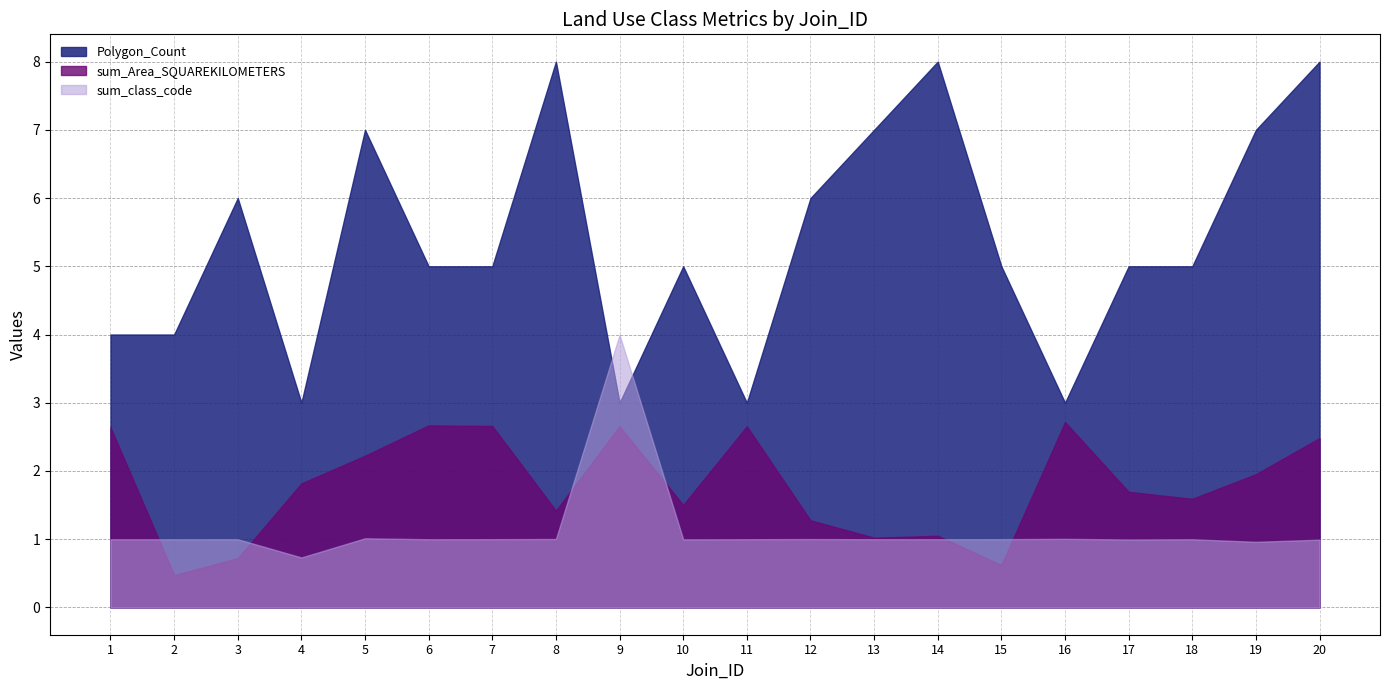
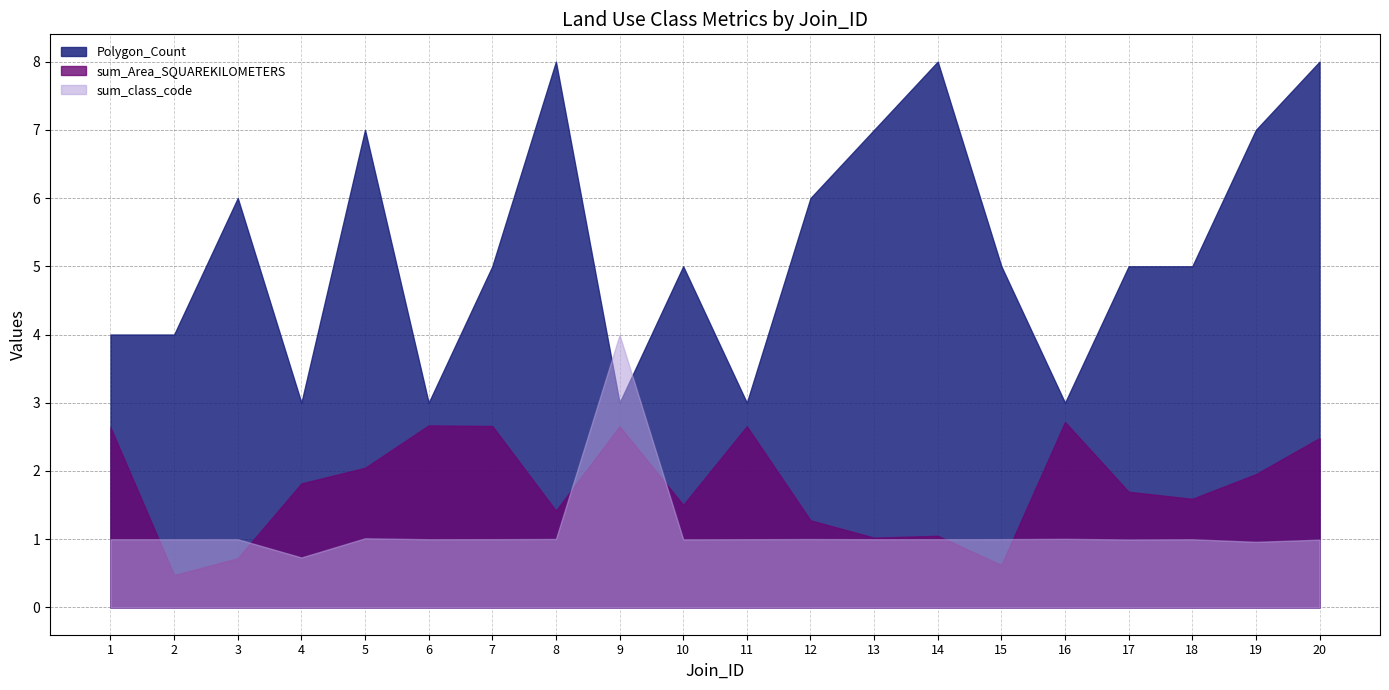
  {
    "Polygon_Count": {
      "1": 4,
      "2": 4,
      "3": 6,
      "4": 3,
      "5": 7,
-     "6": 5,
+     "6": 3,
      "7": 5,
      "8": 8,
      "9": 3,
      "10": 5,
      "11": 3,
      "12": 6,
      "13": 7,
      "14": 8,
      "15": 5,
      "16": 3,
      "17": 5,
      "18": 5,
      "19": 7,
      "20": 8
    },
    "sum_Area_SQUAREKILOMETERS": {
      "1": 2.6,
      "2": 0.5,
      "3": 0.7,
      "4": 1.8,
-     "5": 2.2,
+     "5": 2.0,
      "6": 2.7,
      "7": 2.7,
      "8": 1.4,
      "9": 2.7,
      "10": 1.5,
      "11": 2.7,
      "12": 1.3,
      "14": 1.1,
      "15": 0.6,
      "16": 2.7,
      "17": 1.7,
      "18": 1.6,
      "19": 2.0,
      "20": 2.5
    },
    "sum_class_code": {
      "1": 1.0,
      "2": 1.0,
      "3": 1.0,
      "4": 0.7,
      "5": 1.0,
      "6": 1.0,
      "7": 1.0,
      "8": 1.0,
      "9": 4.0,
      "10": 1.0,
      "11": 1.0,
      "12": 1.0,
      "14": 1.0,
      "15": 1.0,
      "16": 1.0,
      "17": 1.0,
      "18": 1.0,
      "19": 1.0,
      "20": 1.0
    }
  }
